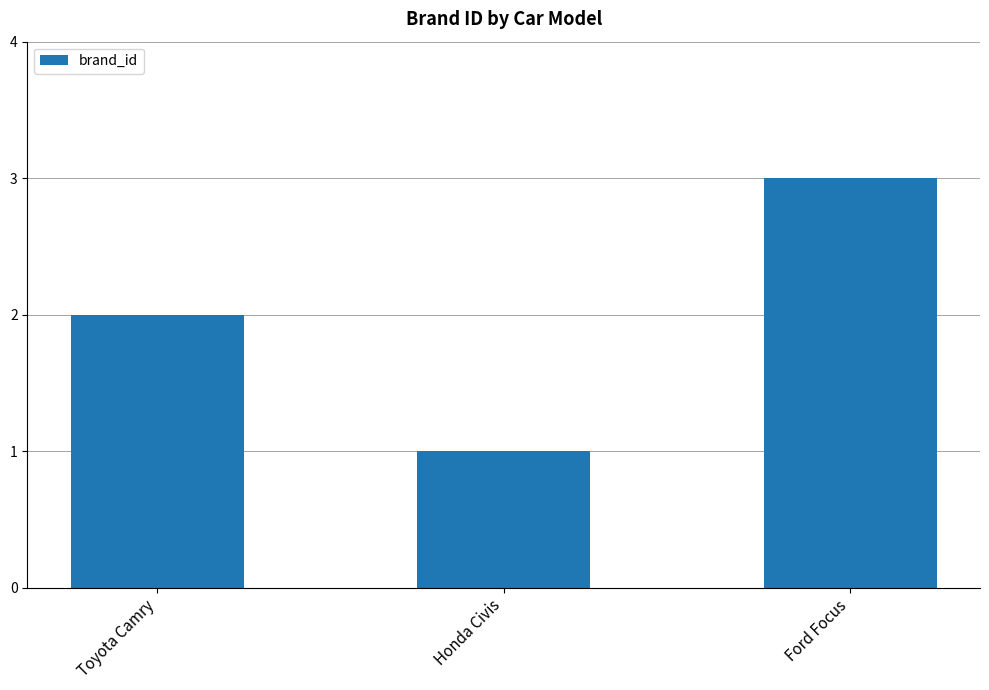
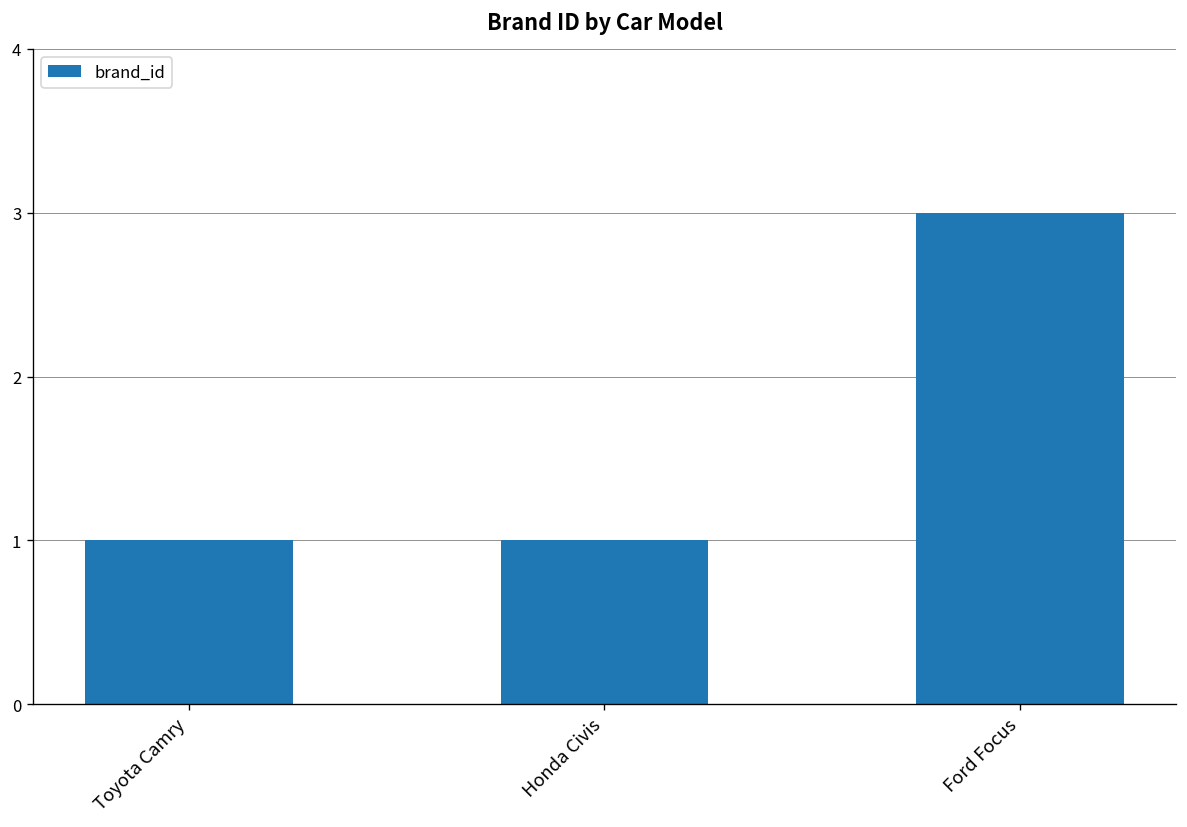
  {
-   "Toyota Camry": 2,
+   "Toyota Camry": 1,
    "Honda Civis": 1,
    "Ford Focus": 3
  }
